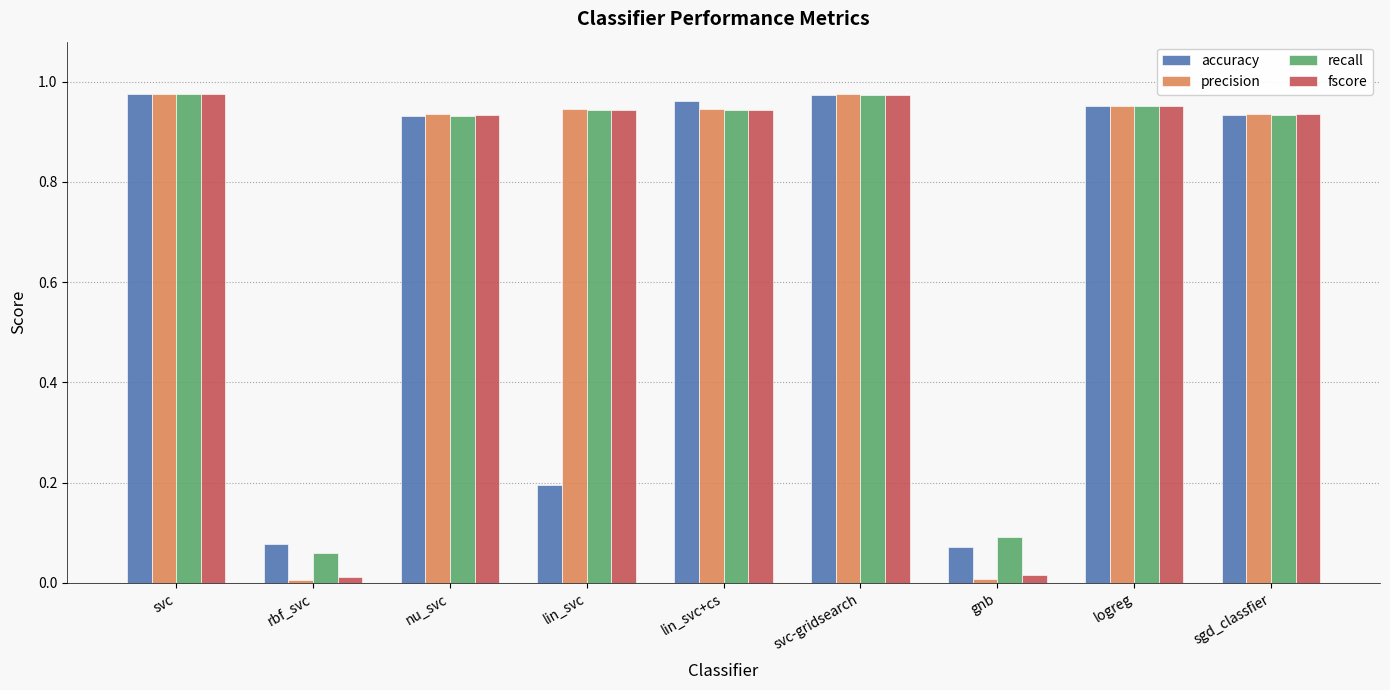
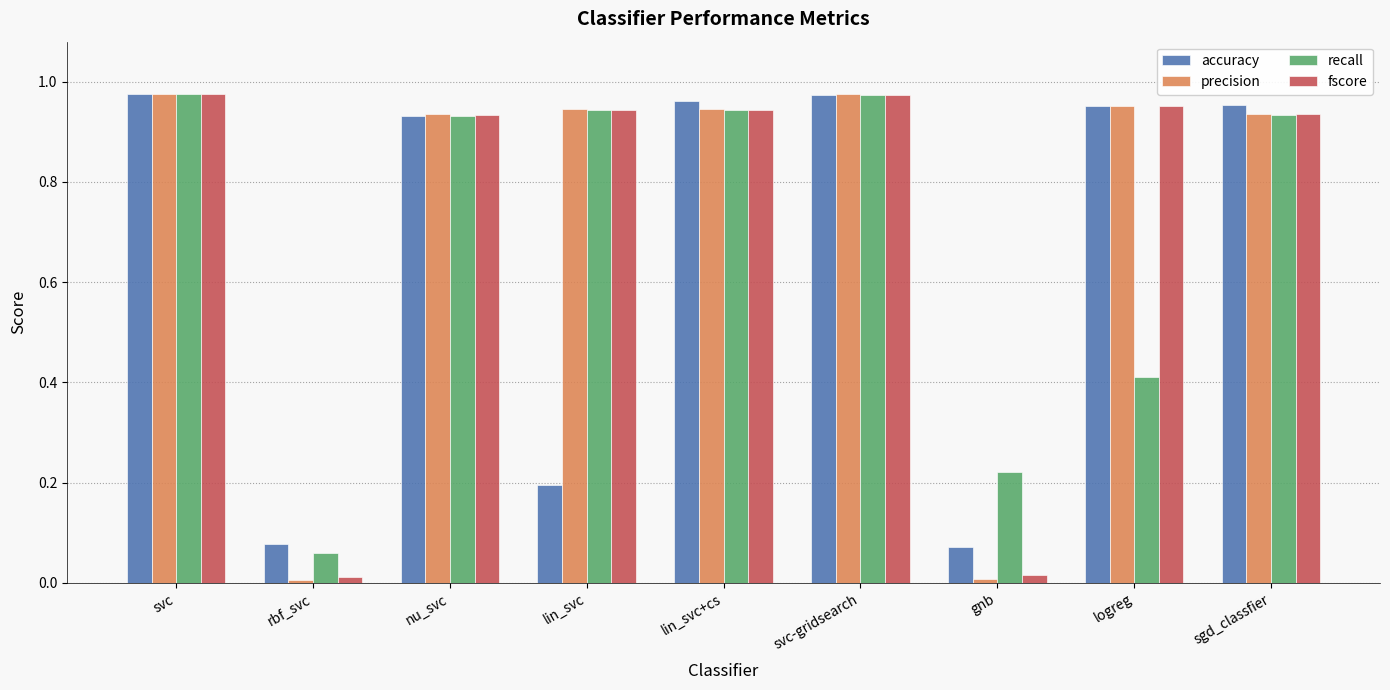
  {
    "accuracy": {
      "svc": 0.97,
      "rbf_svc": 0.08,
      "nu_svc": 0.93,
      "lin_svc": 0.20,
      "lin_svc+cs": 0.96,
      "svc-gridsearch": 0.97,
      "gnb": 0.07,
      "logreg": 0.95,
-     "sgd_classfier": 0.93
+     "sgd_classfier": 0.95
    },
    "recall": {
      "svc": 0.97,
      "rbf_svc": 0.06,
      "nu_svc": 0.93,
      "lin_svc": 0.94,
      "lin_svc+cs": 0.94,
      "svc-gridsearch": 0.97,
-     "gnb": 0.09,
-     "logreg": 0.95,
+     "gnb": 0.22,
+     "logreg": 0.41,
      "sgd_classfier": 0.93
    }
  }
